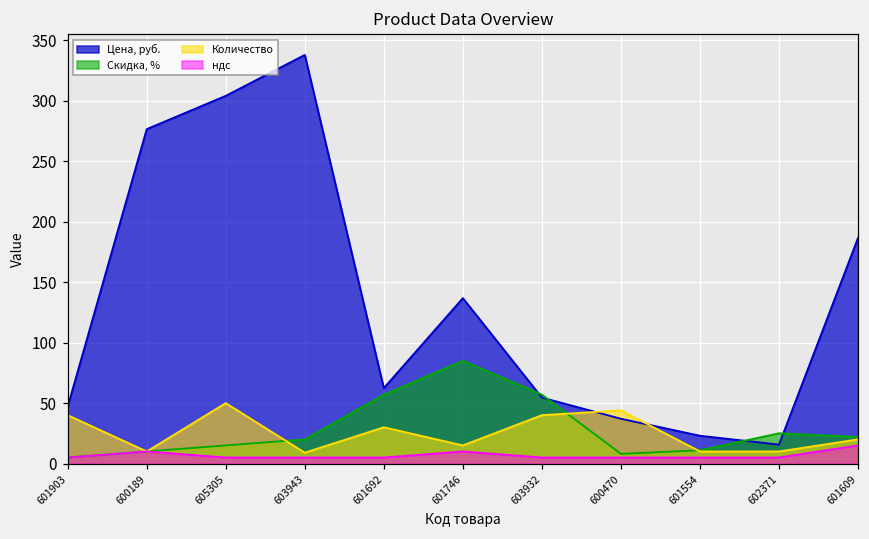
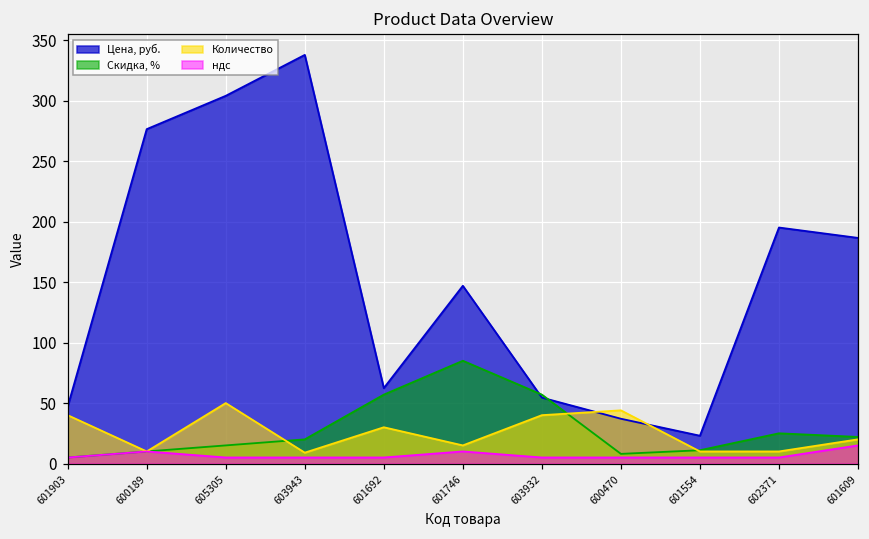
  {
    "Цена, руб.": {
      "601903": 47,
      "600189": 277,
      "605305": 304,
      "603943": 338,
      "601692": 62,
-     "601746": 137,
+     "601746": 147,
      "603932": 55,
      "600470": 37,
      "601554": 23,
-     "602371": 16,
+     "602371": 195,
      "601609": 187
    },
    "Скидка, %": {
      "605305": 15,
      "603943": 20,
      "601692": 57,
      "601746": 85,
      "603932": 57,
      "600470": 8,
      "602371": 25
    },
    "Количество": {
      "601903": 40,
      "605305": 50,
      "603943": 9,
      "601692": 30,
      "601746": 15,
      "603932": 40,
      "600470": 44,
      "602371": 10
    },
    "ндс": {
      "605305": 5,
      "603943": 5,
      "601692": 5,
      "601746": 10,
      "603932": 5,
      "600470": 5,
      "601554": 5,
      "602371": 5,
      "601609": 15
    }
  }
